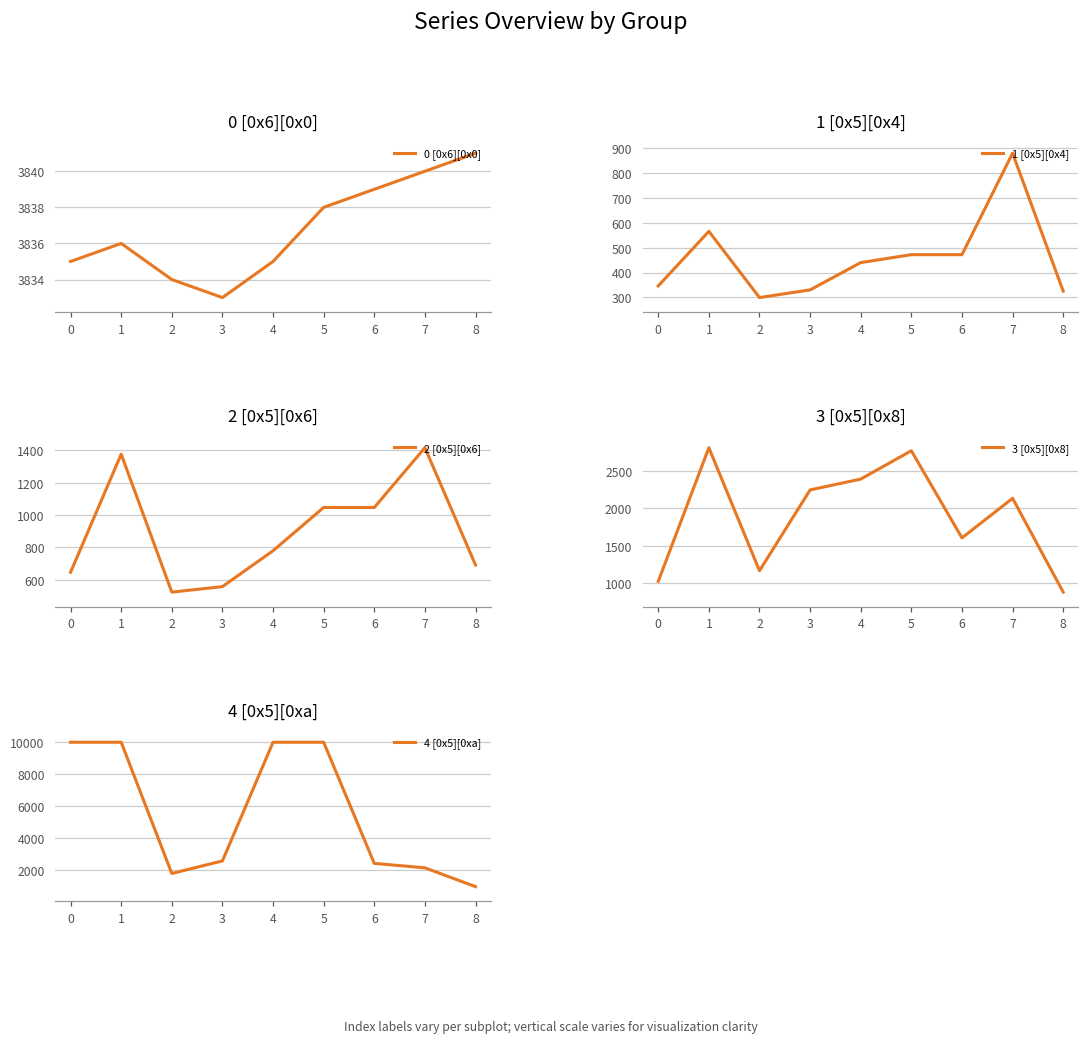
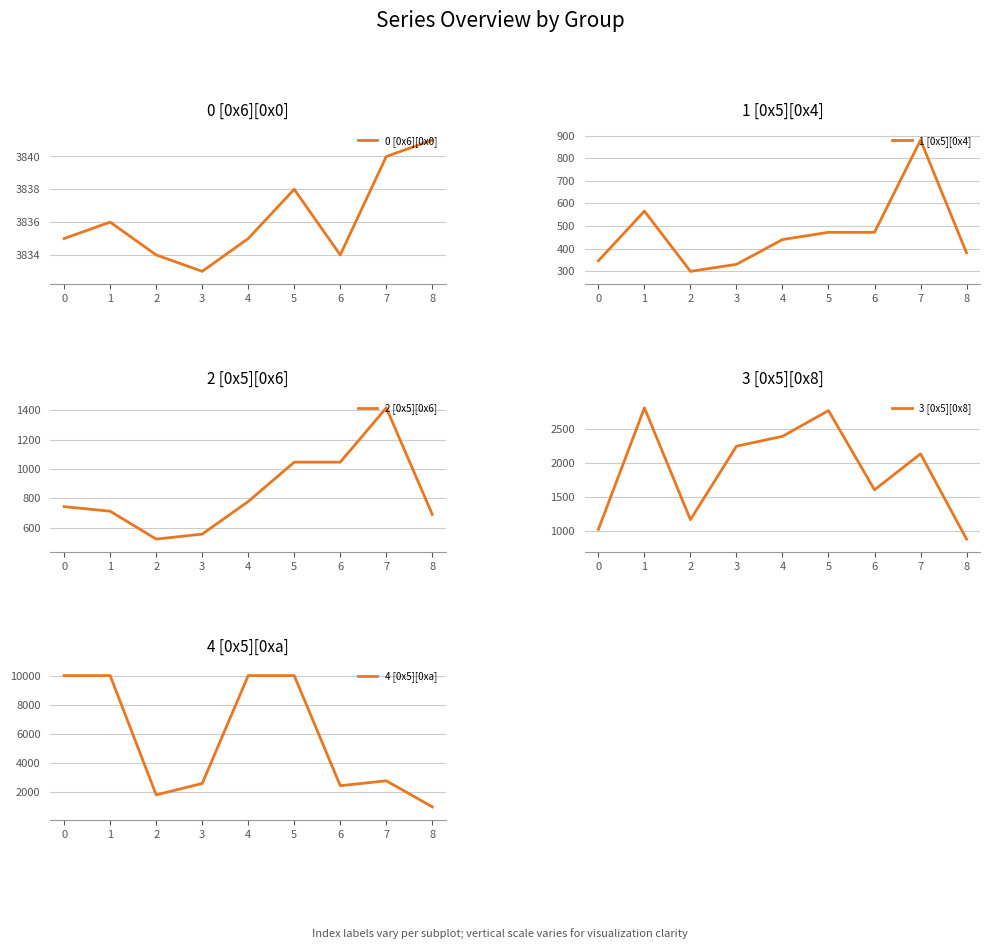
  {
    "0 [0x6][0x0]": {
      "0": 3835,
      "1": 3836,
      "2": 3834,
      "3": 3833,
      "4": 3835,
      "5": 3838,
-     "6": 3839,
+     "6": 3834,
      "7": 3840,
      "8": 3841
    },
    "1 [0x5][0x4]": {
      "0": 350,
      "1": 570,
      "2": 300,
      "3": 330,
      "4": 440,
      "5": 470,
      "6": 470,
      "7": 880,
-     "8": 330
+     "8": 380
    },
    "2 [0x5][0x6]": {
-     "0": 650,
-     "1": 1380,
+     "0": 740,
+     "1": 710,
      "2": 520,
      "3": 560,
      "4": 780,
      "5": 1050,
      "6": 1050,
      "7": 1420,
      "8": 690
    },
    "3 [0x5][0x8]": {
      "0": 1000,
      "1": 2800,
      "2": 1200,
      "3": 2200,
      "4": 2400,
      "5": 2800,
      "6": 1600,
      "7": 2100,
      "8": 900
    },
    "4 [0x5][0xa]": {
      "0": 10000,
      "1": 10000,
      "2": 1800,
      "3": 2600,
      "4": 10000,
      "5": 10000,
      "6": 2400,
-     "7": 2200,
+     "7": 2800,
      "8": 1000
    }
  }
